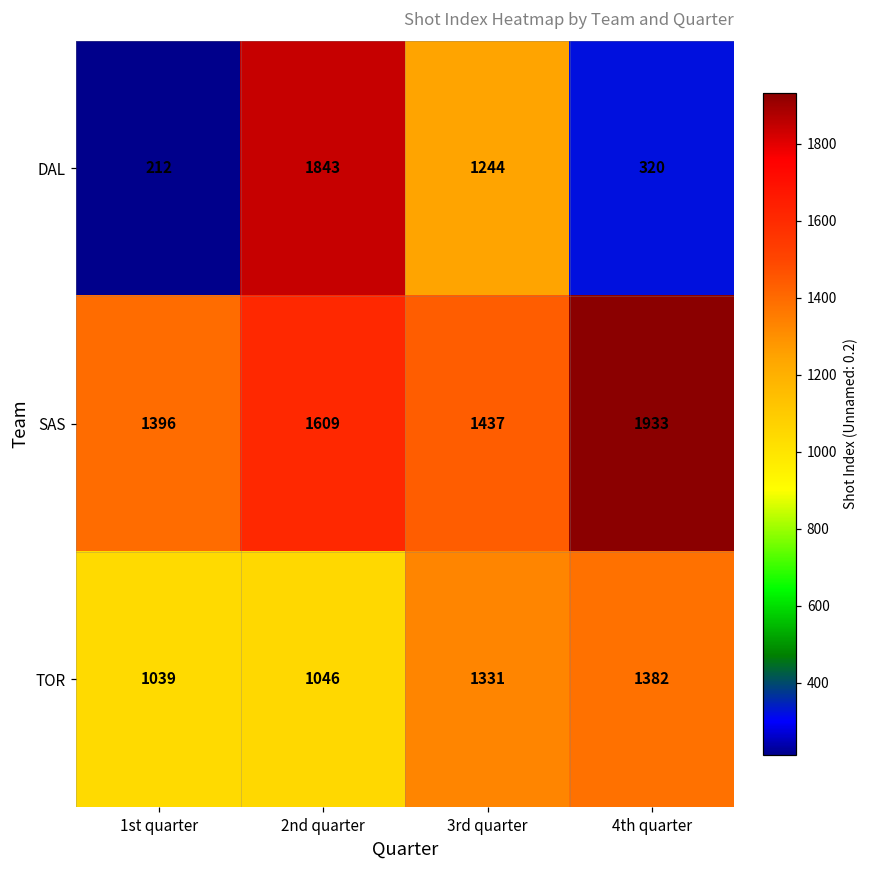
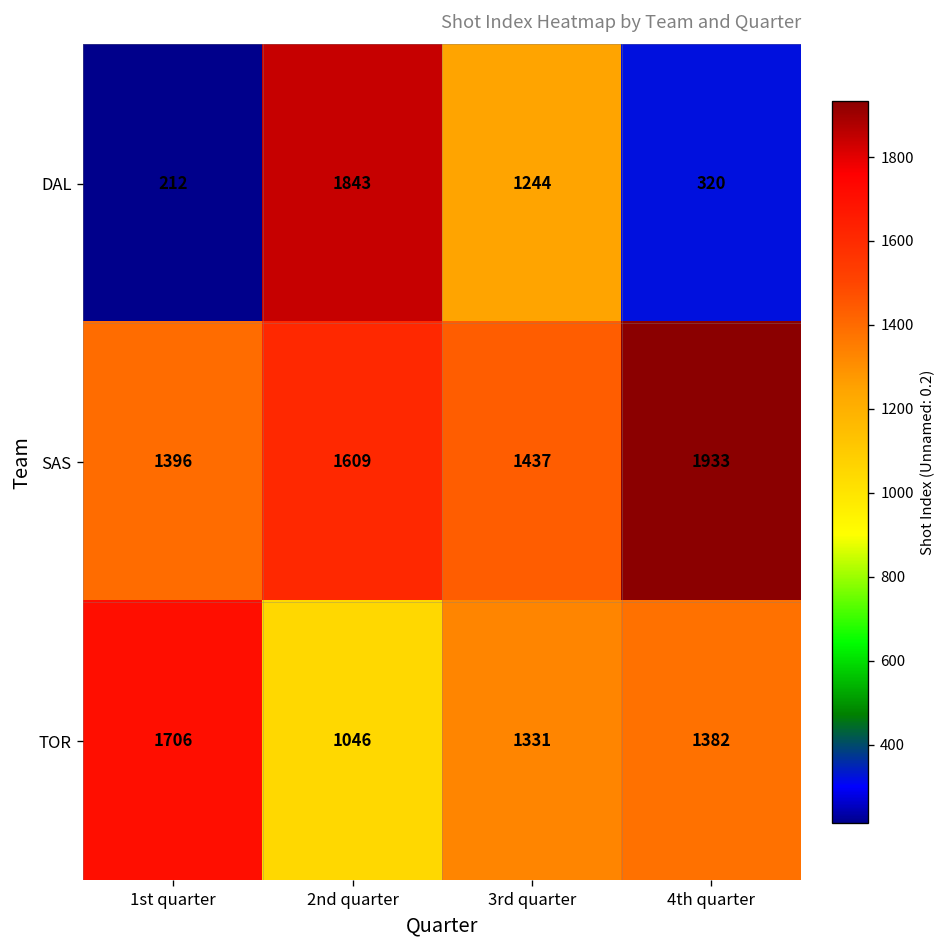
  {
    "DAL": {
      "1st quarter": 212,
      "2nd quarter": 1843,
      "3rd quarter": 1244,
      "4th quarter": 320
    },
    "SAS": {
      "1st quarter": 1396,
      "2nd quarter": 1609,
      "3rd quarter": 1437,
      "4th quarter": 1933
    },
    "TOR": {
-     "1st quarter": 1039,
+     "1st quarter": 1706,
      "2nd quarter": 1046,
      "3rd quarter": 1331,
      "4th quarter": 1382
    }
  }
